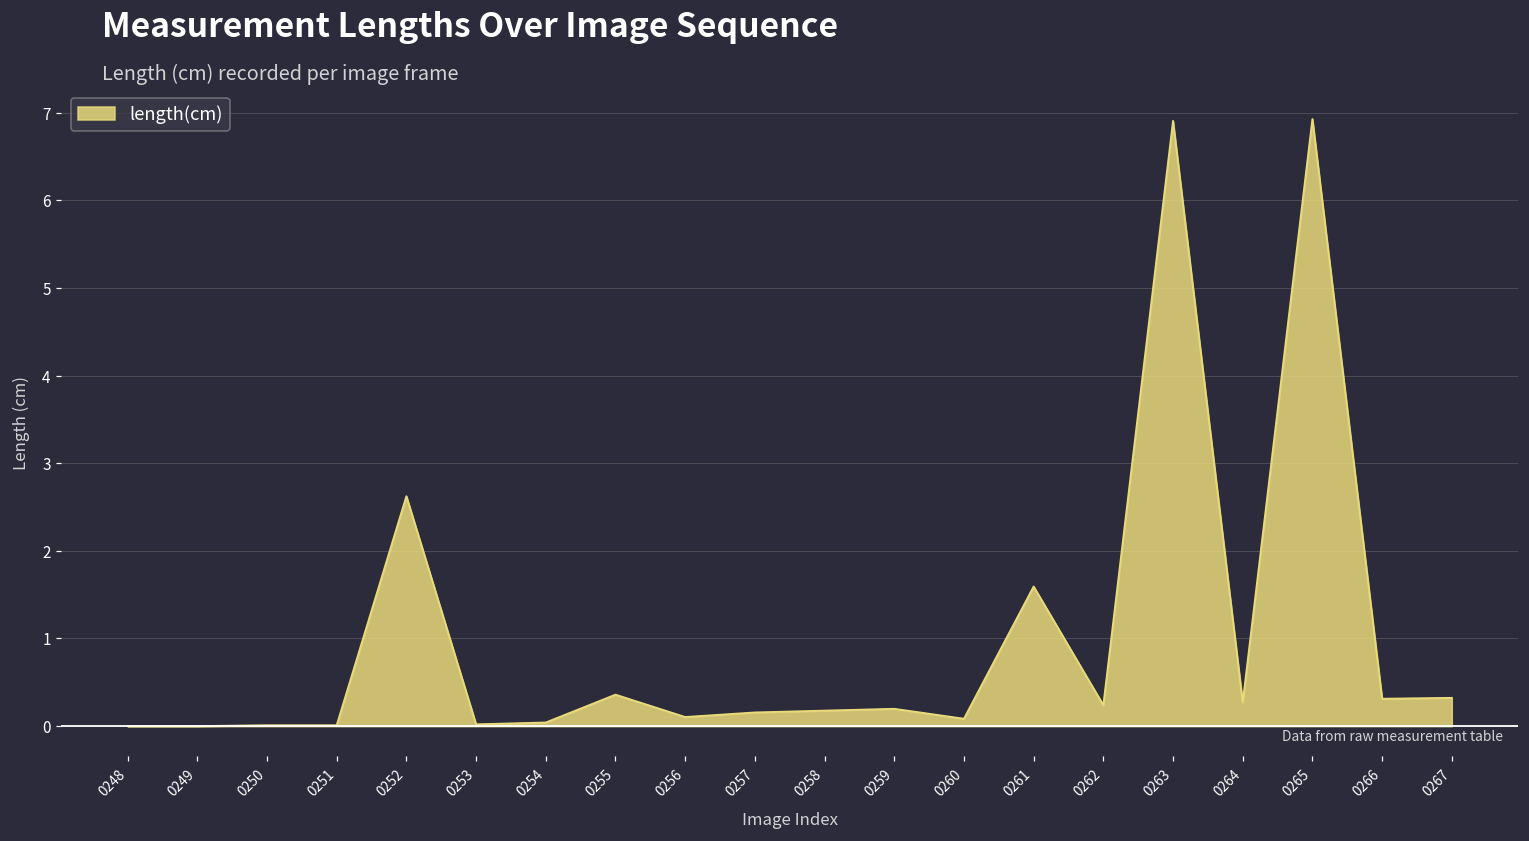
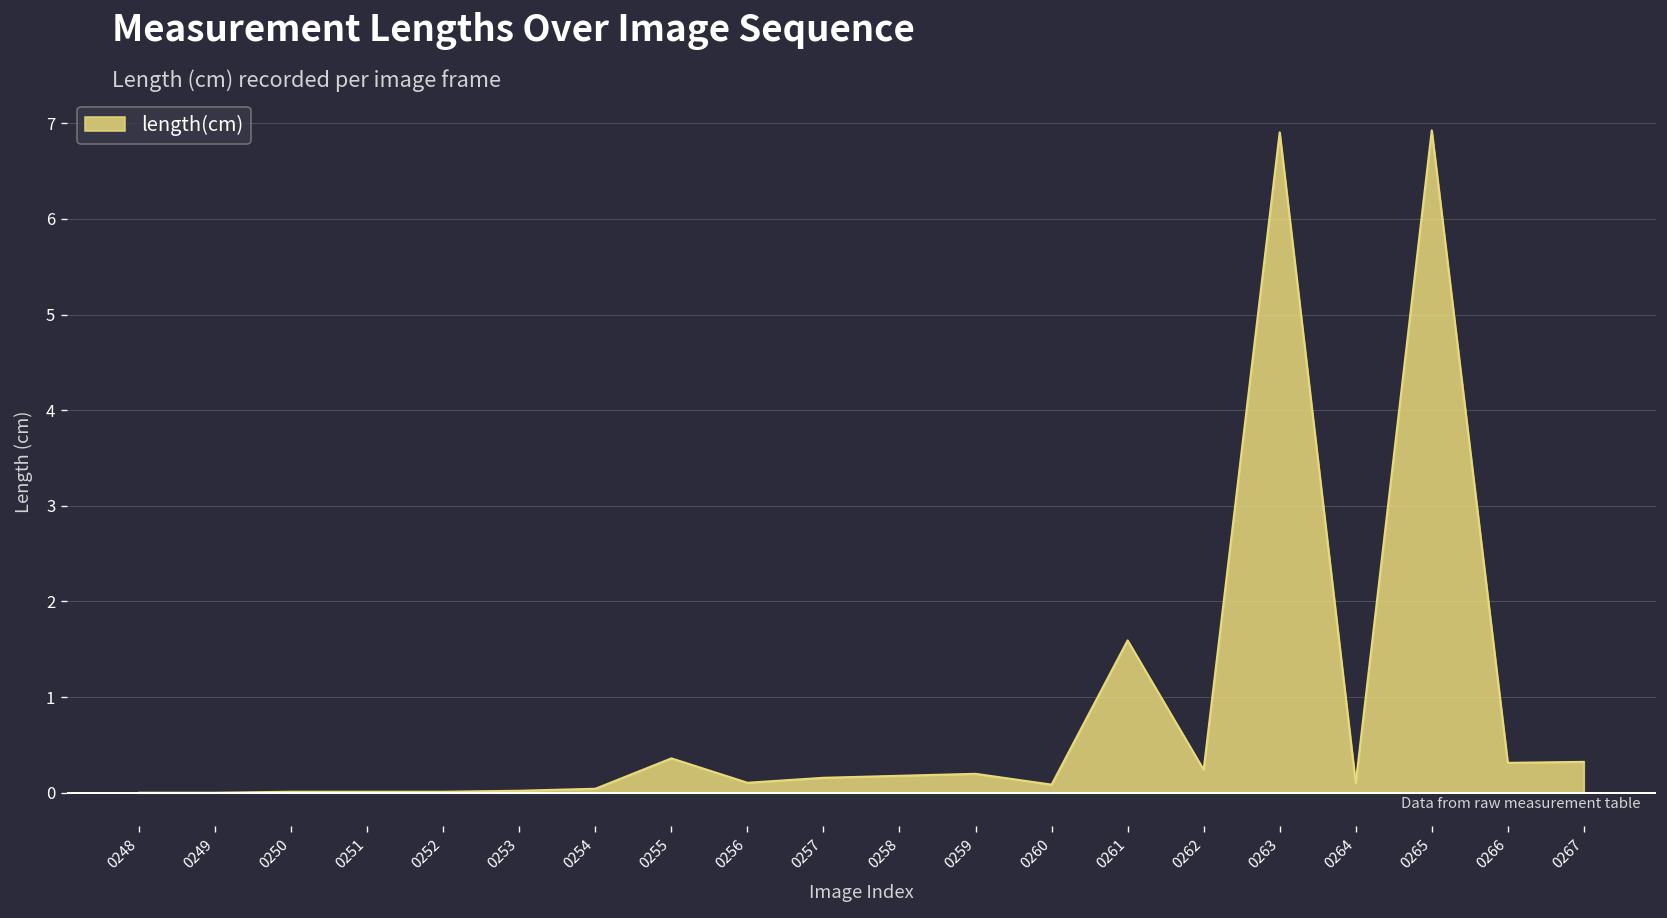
  {
    "0248": 0.0,
    "0249": 0.0,
    "0250": 0.0,
    "0251": 0.0,
-   "0252": 2.6,
+   "0252": 0.0,
    "0253": 0.0,
    "0254": 0.0,
    "0255": 0.4,
    "0256": 0.1,
    "0257": 0.2,
    "0258": 0.2,
    "0259": 0.2,
    "0260": 0.1,
    "0261": 1.6,
    "0262": 0.2,
    "0263": 6.9,
-   "0264": 0.3,
+   "0264": 0.1,
    "0265": 6.9,
    "0266": 0.3,
    "0267": 0.3
  }
